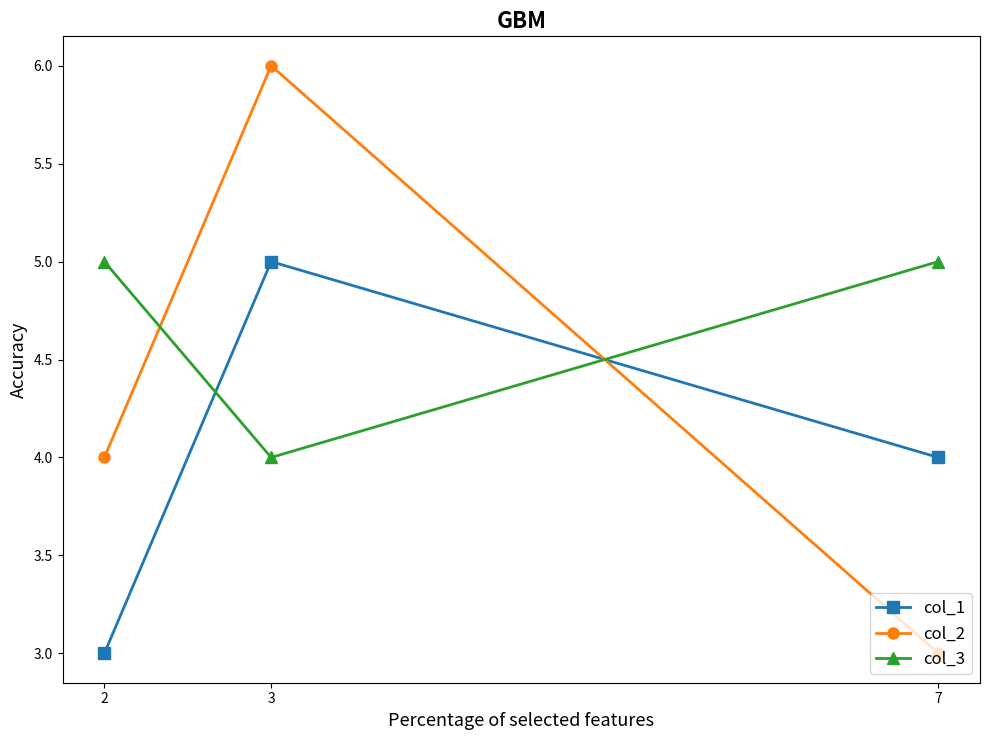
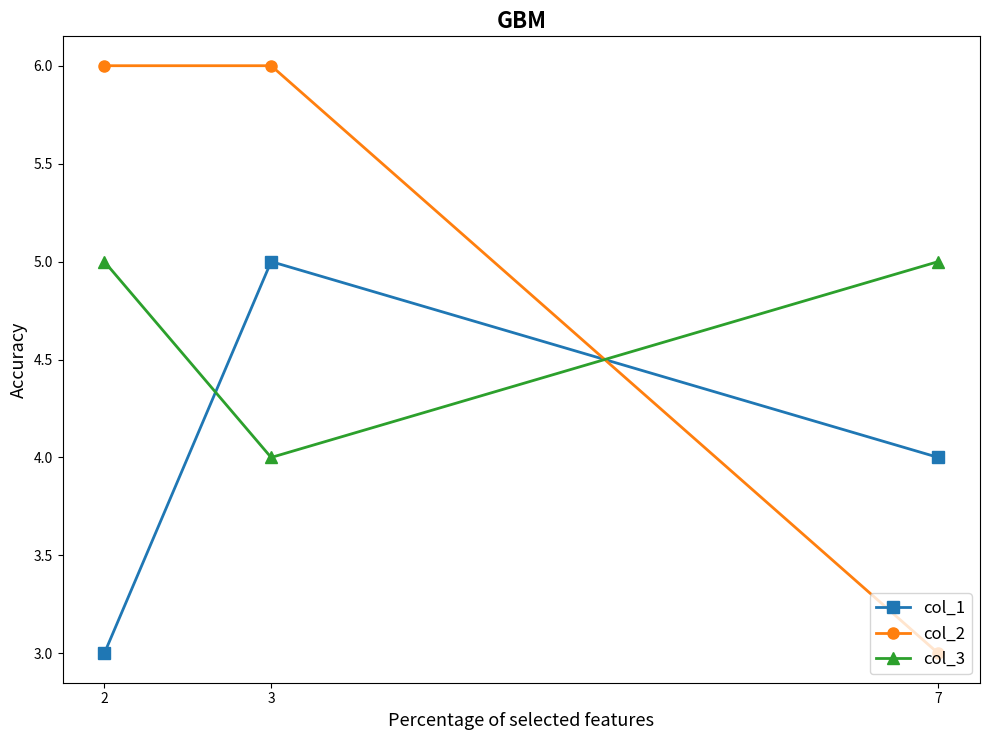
  {
    "col_1": {
      "2": 3,
      "3": 5,
      "7": 4
    },
    "col_2": {
-     "2": 4,
+     "2": 6,
      "3": 6
    },
    "col_3": {
      "2": 5,
      "3": 4,
      "7": 5
    }
  }
